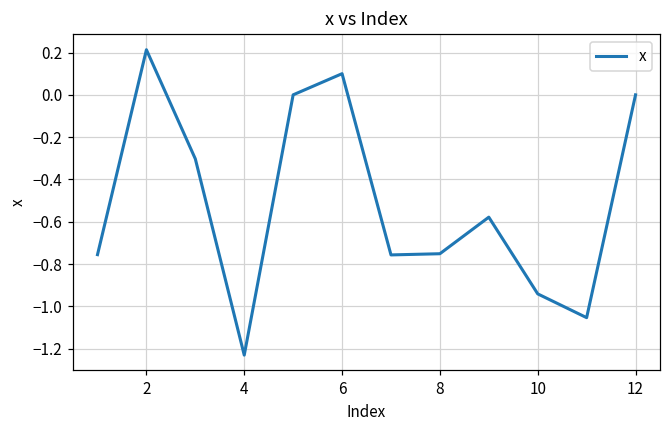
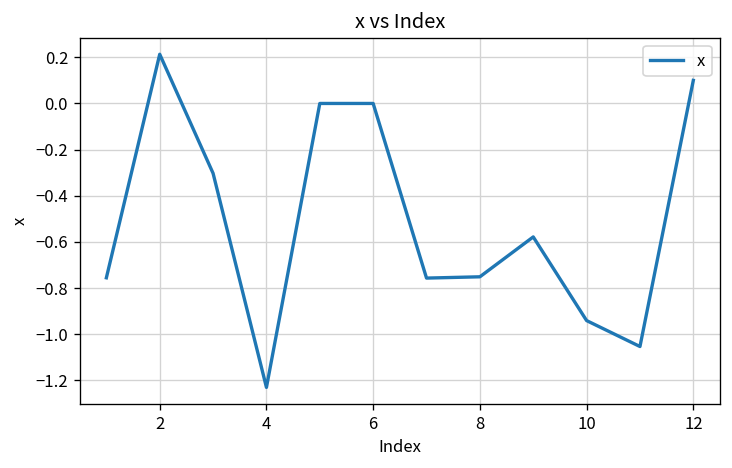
  {
    "2": 0.21,
    "4": -1.23,
-   "6": 0.1,
+   "6": 0.0,
    "8": -0.75,
    "10": -0.94,
-   "12": 0.0
+   "12": 0.1
  }
